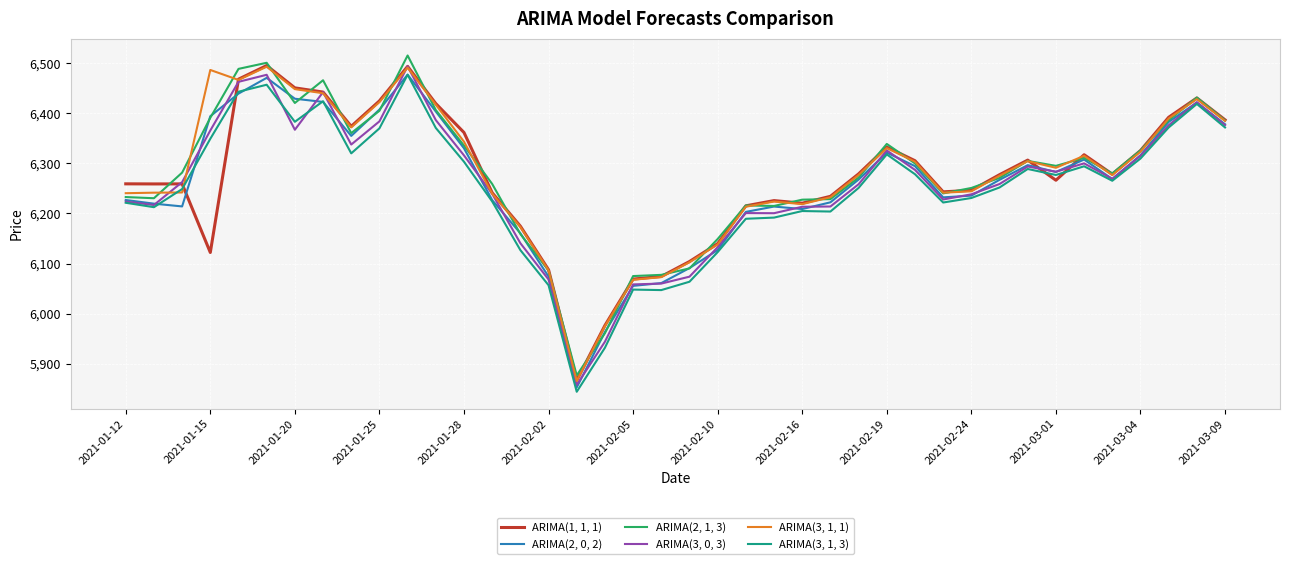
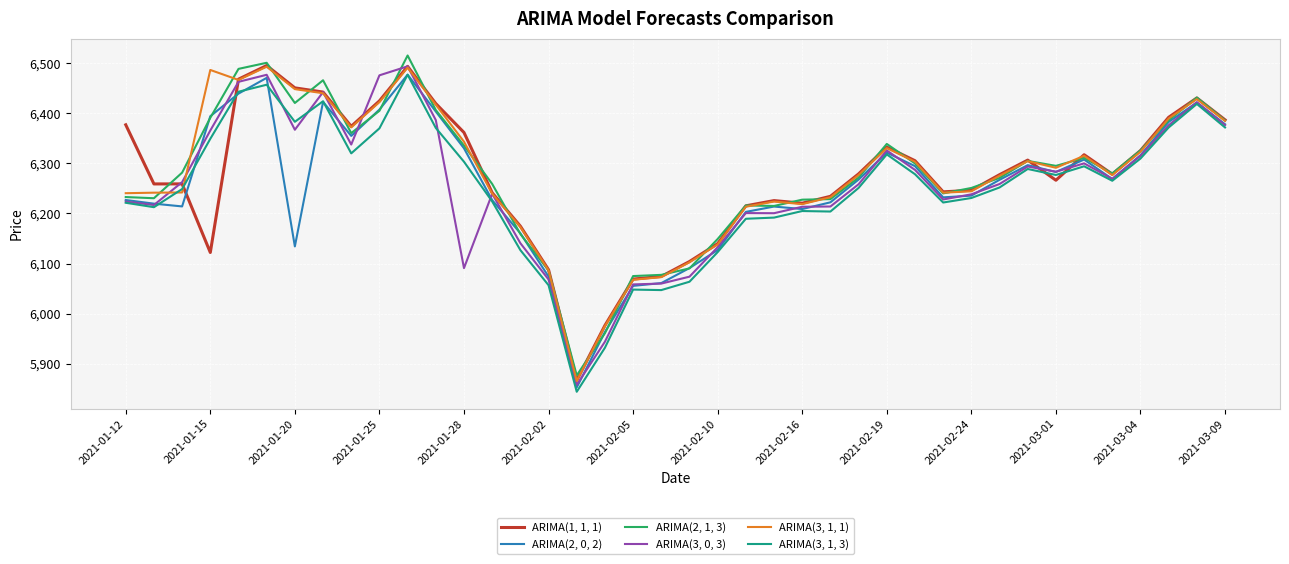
  {
    "ARIMA(1, 1, 1)": {
-     "2021-01-12": "6,260",
+     "2021-01-12": "6,380",
      "2021-01-15": "6,120",
      "2021-01-28": "6,360",
      "2021-03-01": "6,270"
    },
    "ARIMA(2, 0, 2)": {
-     "2021-01-20": "6,430",
+     "2021-01-20": "6,130",
      "2021-01-28": "6,330",
      "2021-02-02": "6,070"
    },
    "ARIMA(3, 0, 3)": {
      "2021-01-15": "6,370",
      "2021-01-20": "6,370",
-     "2021-01-25": "6,380",
-     "2021-01-28": "6,320",
+     "2021-01-25": "6,480",
+     "2021-01-28": "6,090",
      "2021-02-02": "6,070",
      "2021-02-10": "6,130"
    },
    "ARIMA(3, 1, 1)": {
      "2021-01-12": "6,240",
      "2021-01-15": "6,490",
      "2021-01-28": "6,340"
    }
  }
